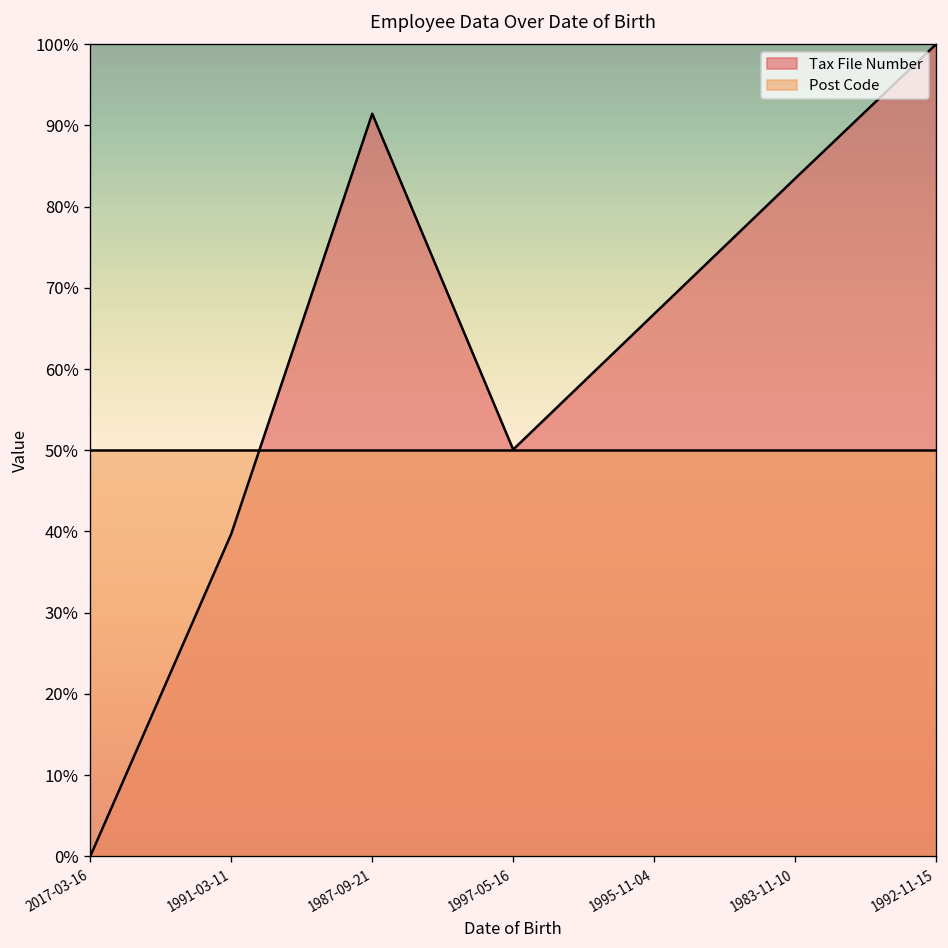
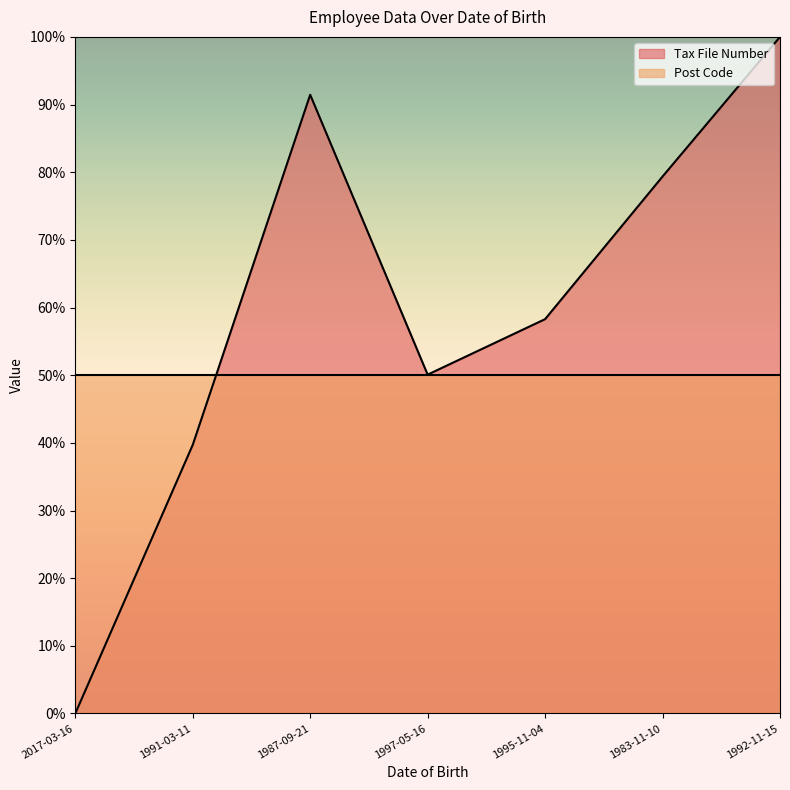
  {
    "Tax File Number": {
      "2017-03-16": "0%",
      "1991-03-11": "40%",
      "1987-09-21": "91%",
-     "1995-11-04": "67%",
-     "1983-11-10": "83%",
+     "1995-11-04": "58%",
+     "1983-11-10": "79%",
      "1992-11-15": "100%"
    },
    "Post Code": {
      "2017-03-16": "50%",
      "1991-03-11": "50%",
      "1987-09-21": "50%",
      "1995-11-04": "50%",
      "1983-11-10": "50%",
      "1992-11-15": "50%"
    }
  }
